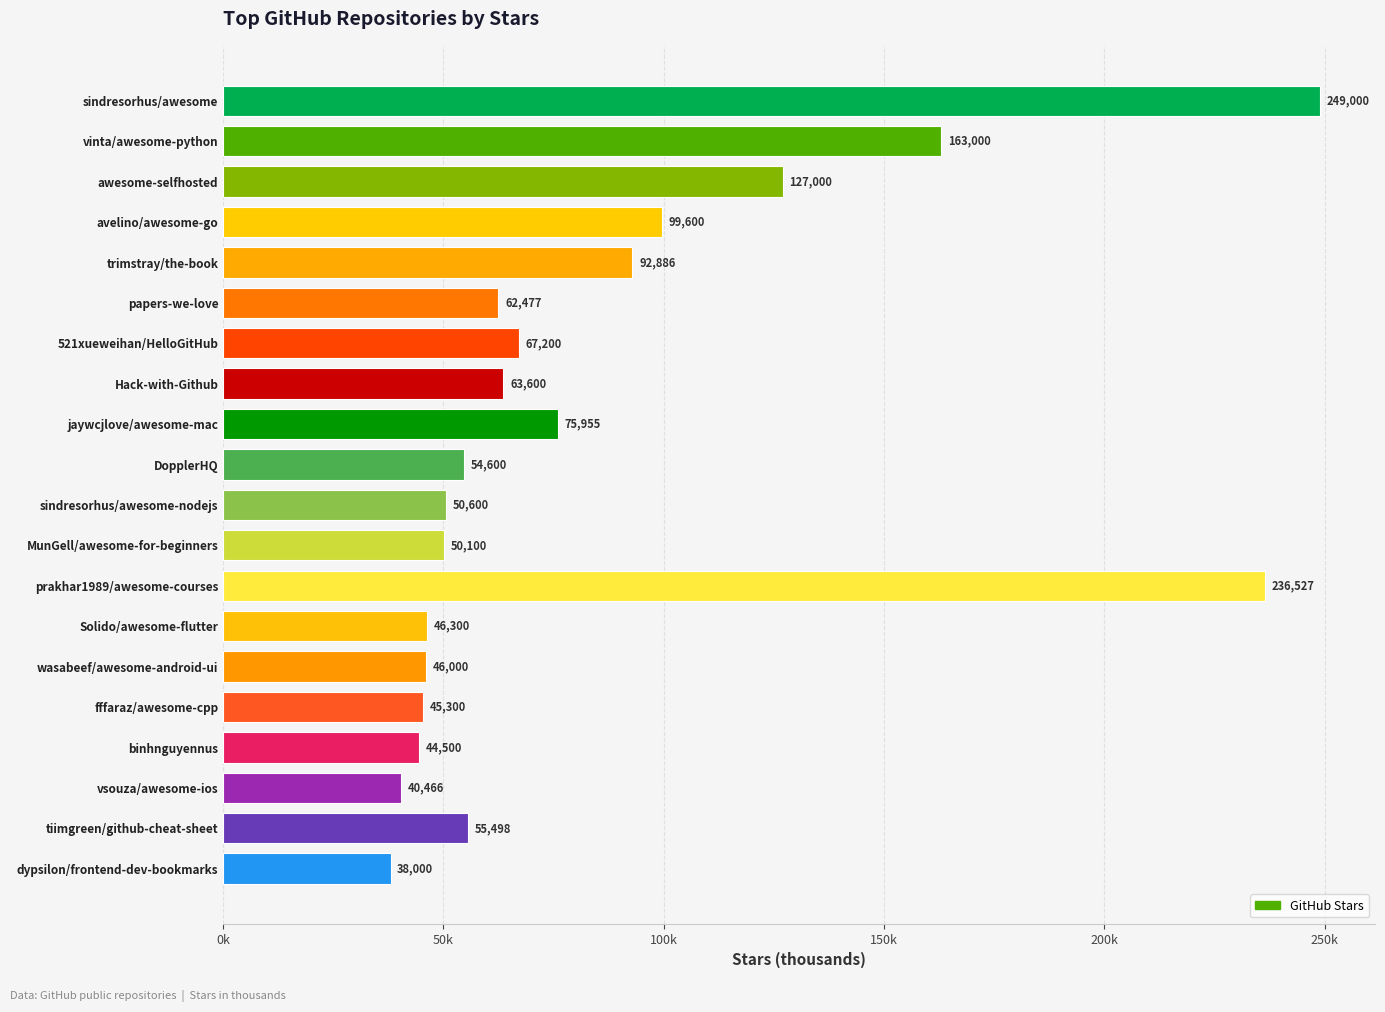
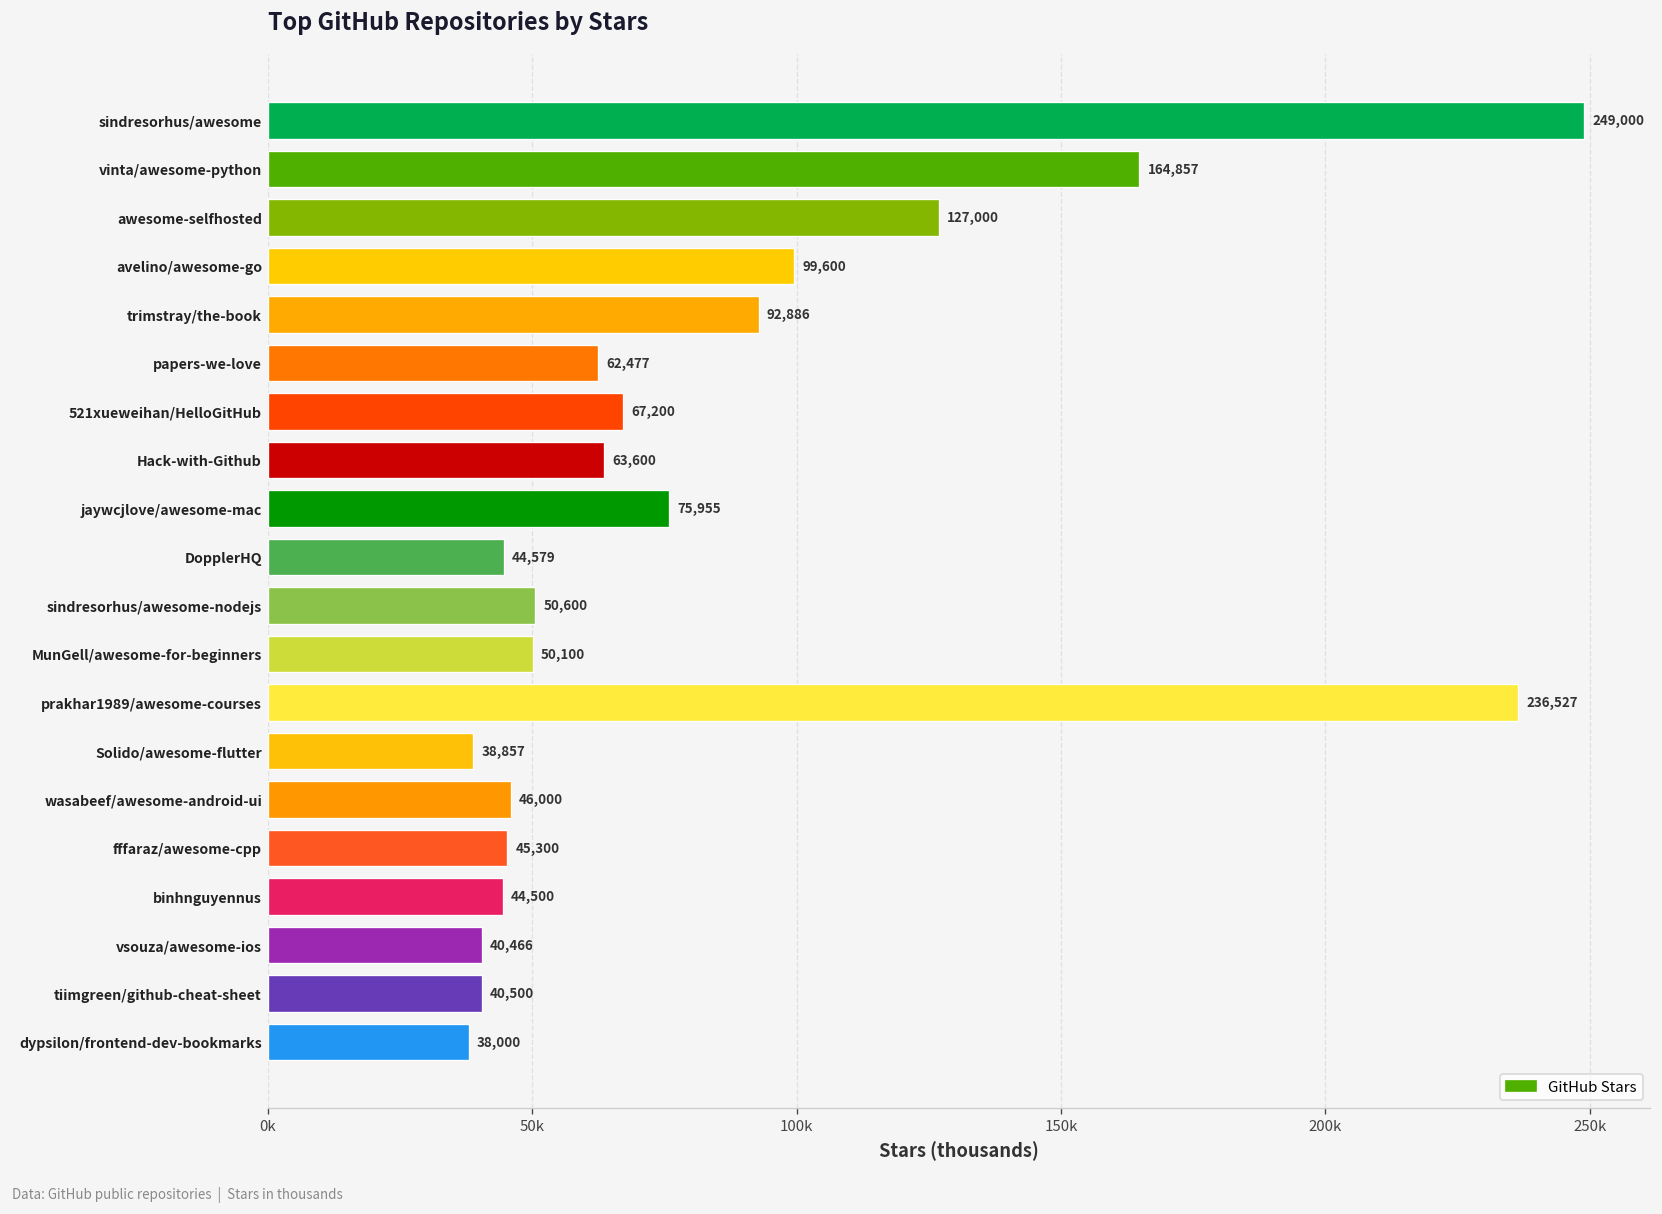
  {
-   "vinta/awesome-python": "163,000",
-   "DopplerHQ": "54,600",
-   "Solido/awesome-flutter": "46,300",
-   "tiimgreen/github-cheat-sheet": "55,498"
+   "vinta/awesome-python": "164,857",
+   "DopplerHQ": "44,579",
+   "Solido/awesome-flutter": "38,857",
+   "tiimgreen/github-cheat-sheet": "40,500"
  }
